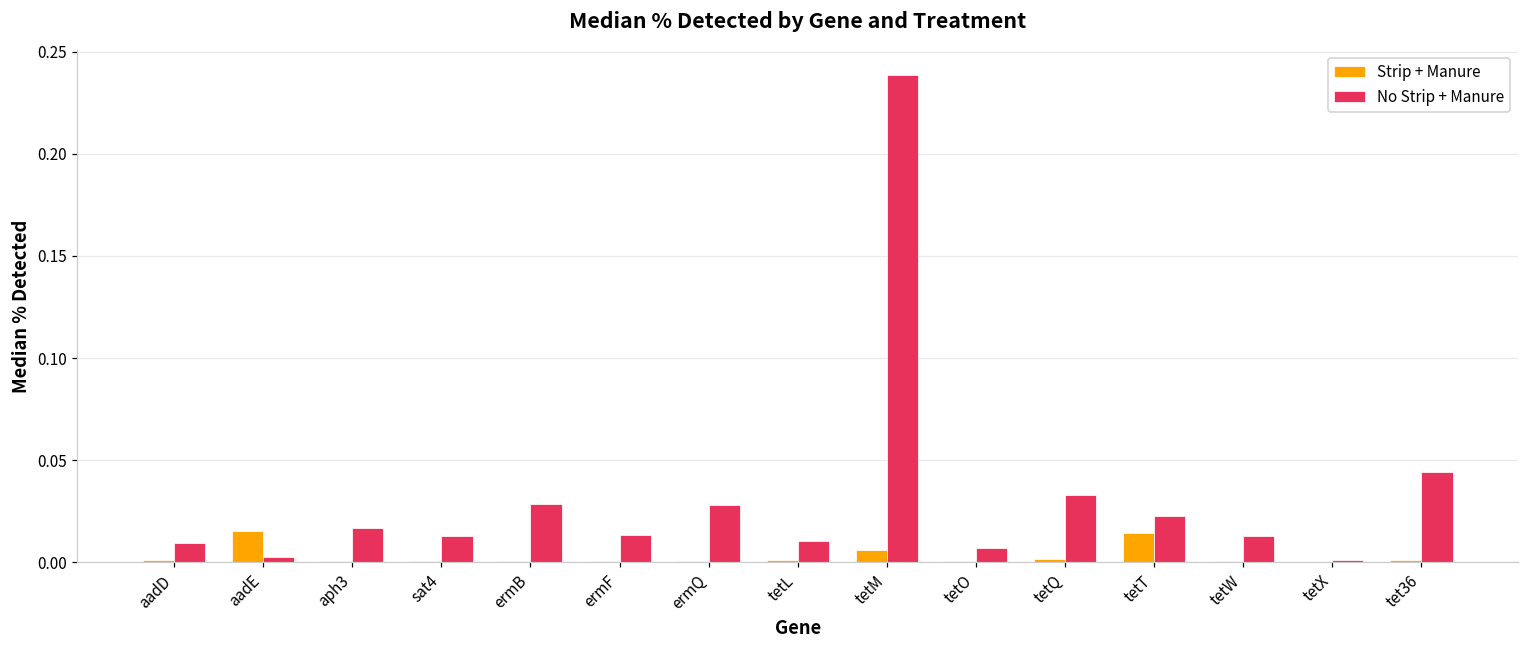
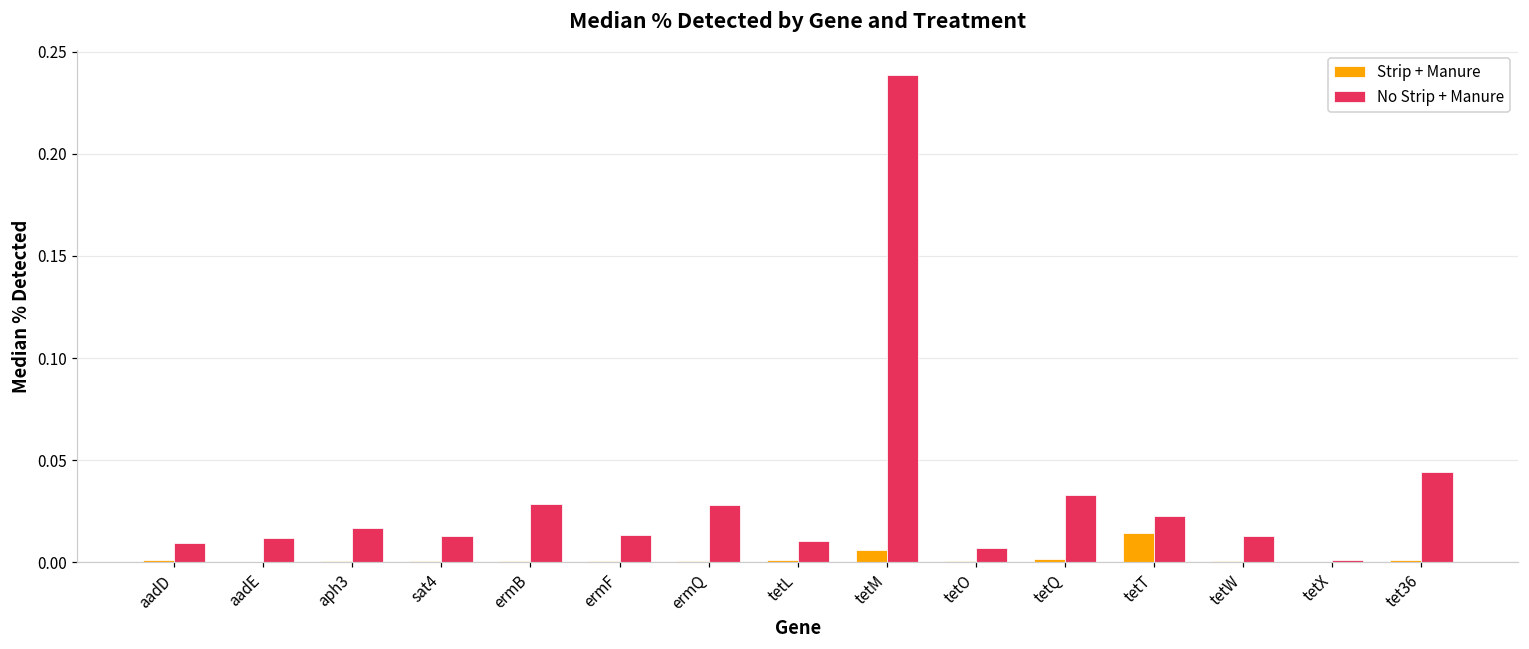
  {
    "Strip + Manure": {
-     "aadE": 0.015,
+     "aadE": 0.000,
      "tetM": 0.006,
      "tetQ": 0.001,
      "tetT": 0.014
    },
    "No Strip + Manure": {
      "aadD": 0.010,
-     "aadE": 0.003,
+     "aadE": 0.012,
      "aph3": 0.017,
      "sat4": 0.013,
      "ermB": 0.028,
      "ermF": 0.014,
      "ermQ": 0.028,
      "tetL": 0.011,
      "tetM": 0.239,
      "tetO": 0.007,
      "tetQ": 0.033,
      "tetT": 0.023,
      "tetW": 0.013,
      "tet36": 0.044
    }
  }
